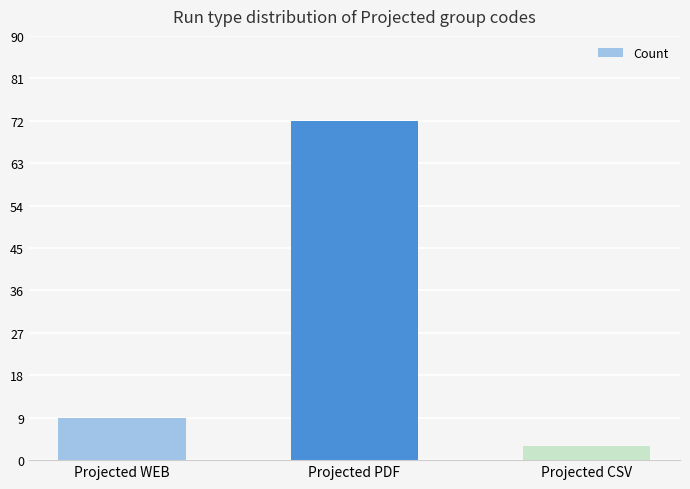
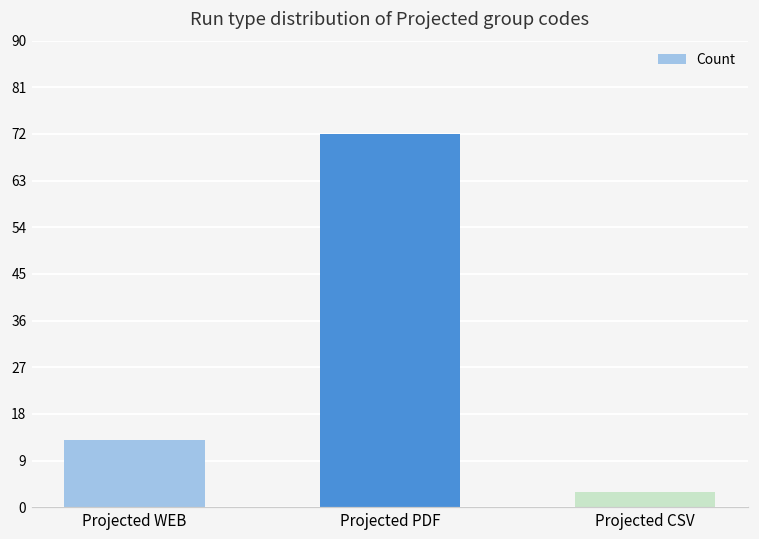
  {
-   "Projected WEB": 9,
+   "Projected WEB": 13,
    "Projected PDF": 72,
    "Projected CSV": 3
  }
